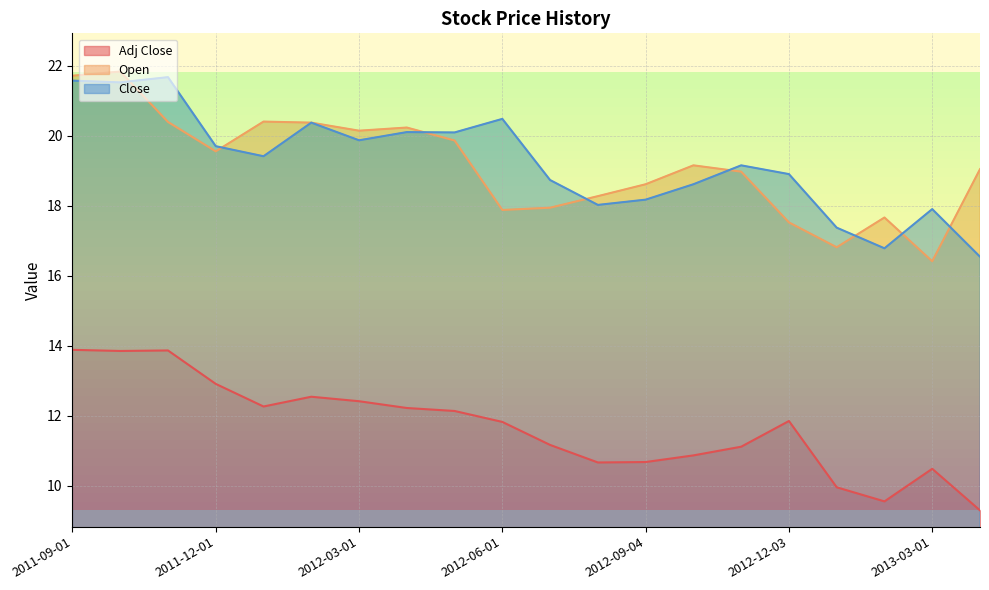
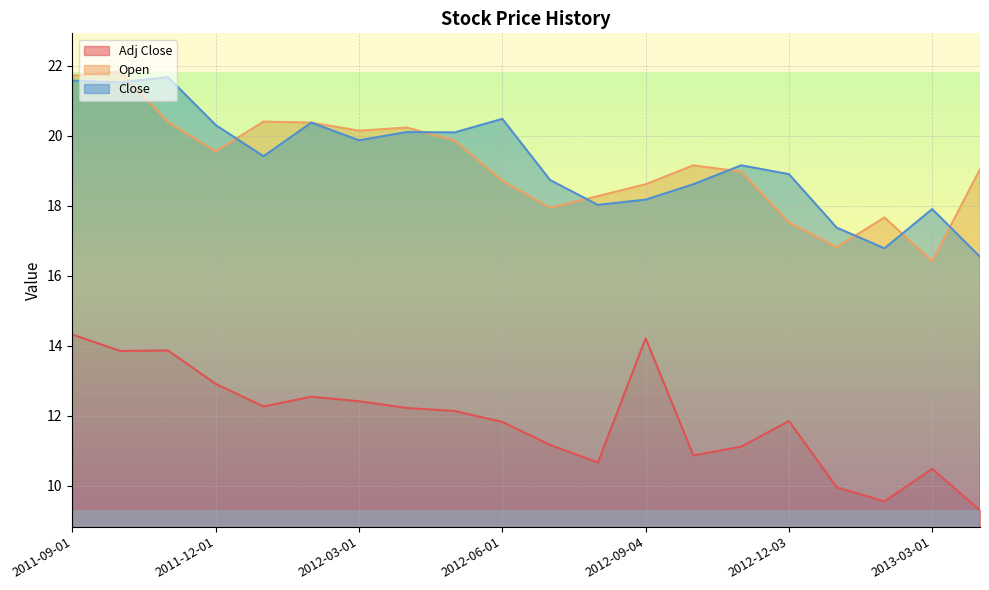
  {
    "Adj Close": {
-     "2011-09-01": 13.9,
+     "2011-09-01": 14.3,
      "2011-12-01": 12.9,
      "2012-03-01": 12.4,
      "2012-06-01": 11.8,
-     "2012-09-04": 10.7,
+     "2012-09-04": 14.2,
      "2012-12-03": 11.8,
      "2013-03-01": 10.5
    },
    "Open": {
      "2011-09-01": 21.7,
      "2011-12-01": 19.5,
      "2012-03-01": 20.1,
-     "2012-06-01": 17.9,
+     "2012-06-01": 18.7,
      "2012-09-04": 18.6,
      "2012-12-03": 17.5,
      "2013-03-01": 16.4
    },
    "Close": {
      "2011-09-01": 21.6,
-     "2011-12-01": 19.7,
+     "2011-12-01": 20.3,
      "2012-03-01": 19.9,
      "2012-06-01": 20.5,
      "2012-09-04": 18.2,
      "2012-12-03": 18.9,
      "2013-03-01": 17.9
    }
  }
